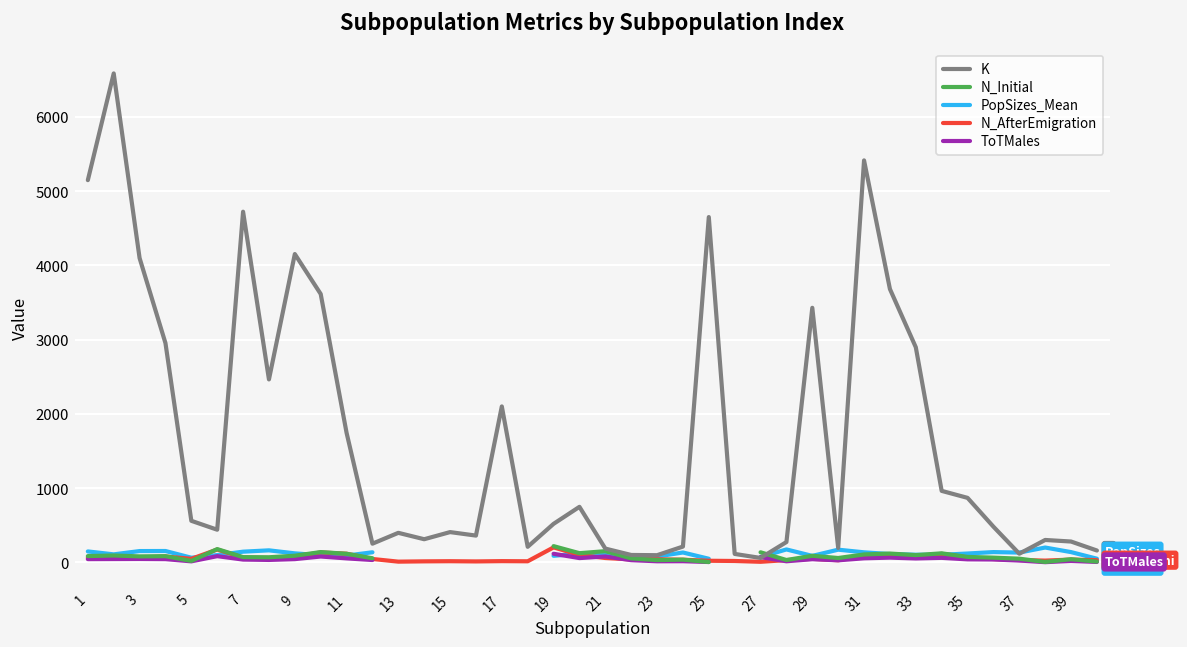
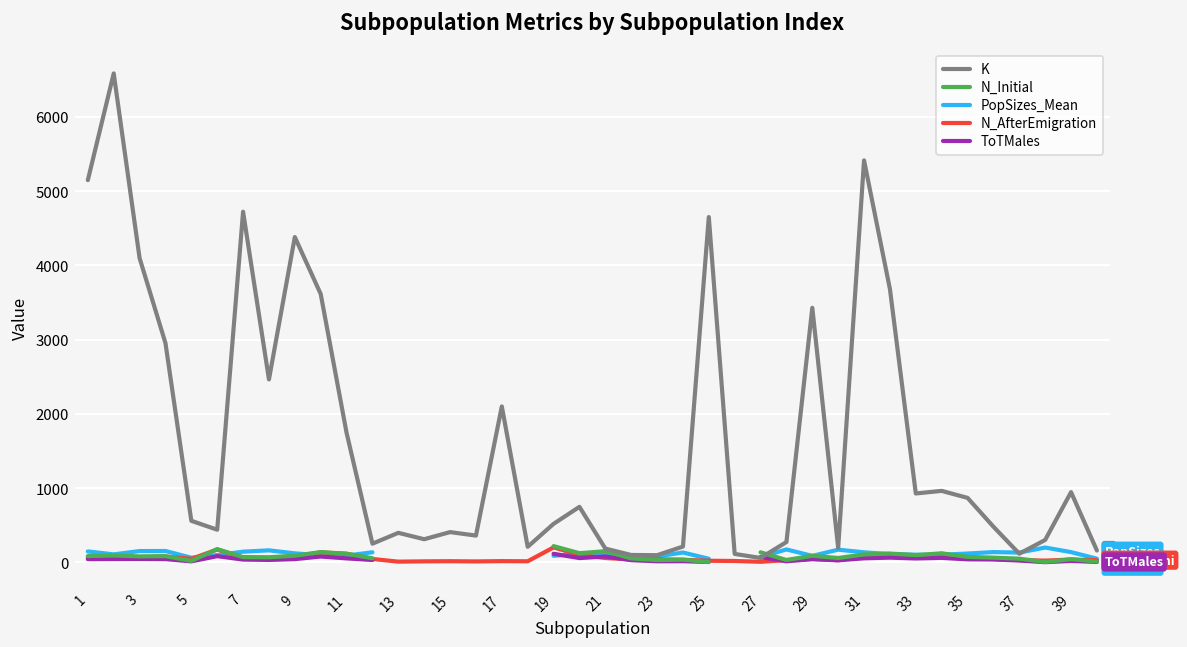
  {
    "K": {
      "1": 5100,
      "3": 4100,
      "5": 600,
      "7": 4700,
-     "9": 4200,
+     "9": 4400,
      "11": 1700,
      "13": 400,
      "15": 400,
      "17": 2100,
      "19": 500,
      "25": 4700,
      "29": 3400,
      "31": 5400,
-     "33": 2900,
+     "33": 900,
      "35": 900,
-     "39": 300
+     "39": 900
    },
    "N_Initial": {
      "27": 100
    },
    "PopSizes_Mean": {
      "1": 100,
      "3": 200,
      "7": 100,
      "35": 100,
      "39": 100
    },
    "N_AfterEmigration": {
      "13": 0,
      "15": 0,
      "17": 0,
      "27": 0
    }
  }
